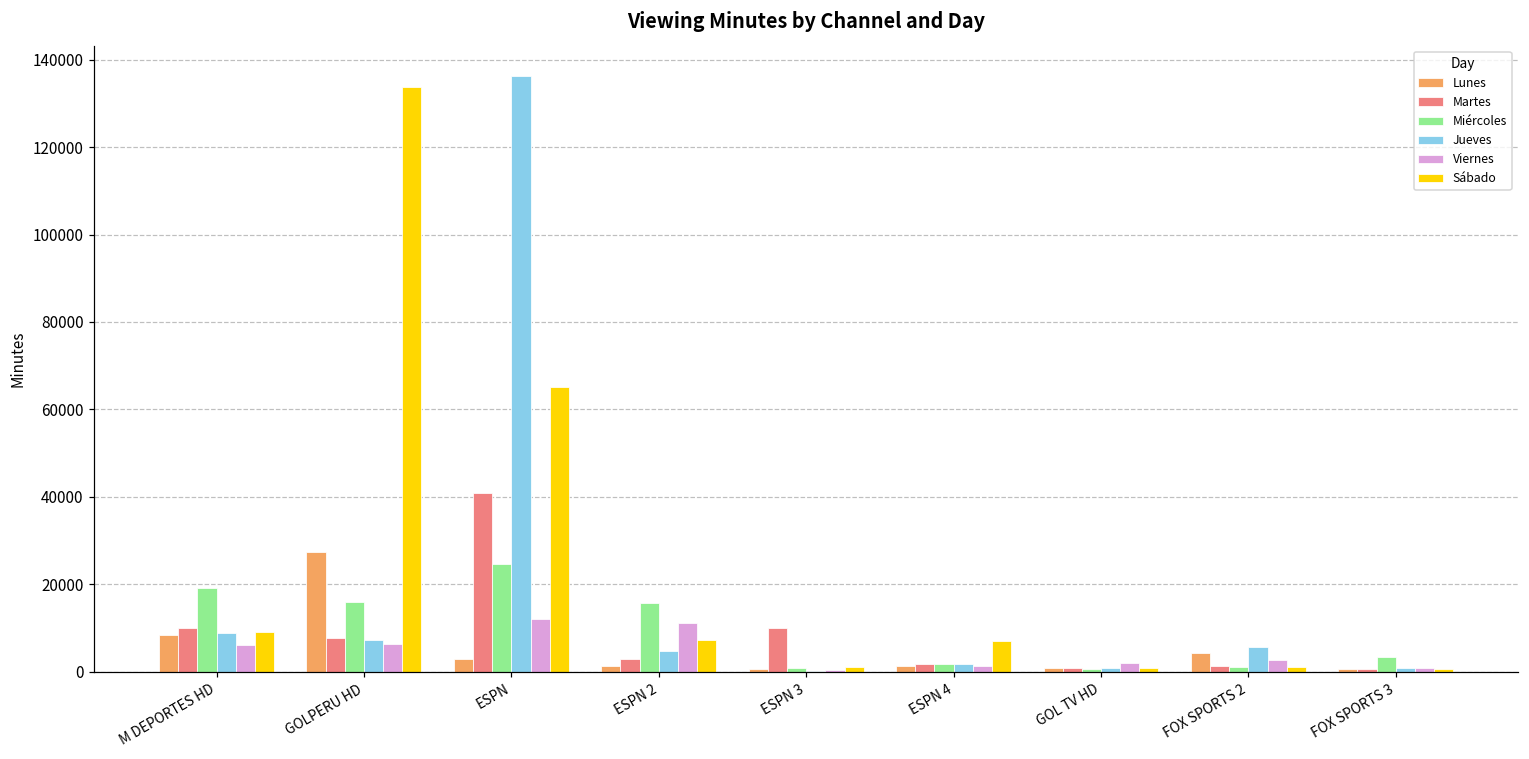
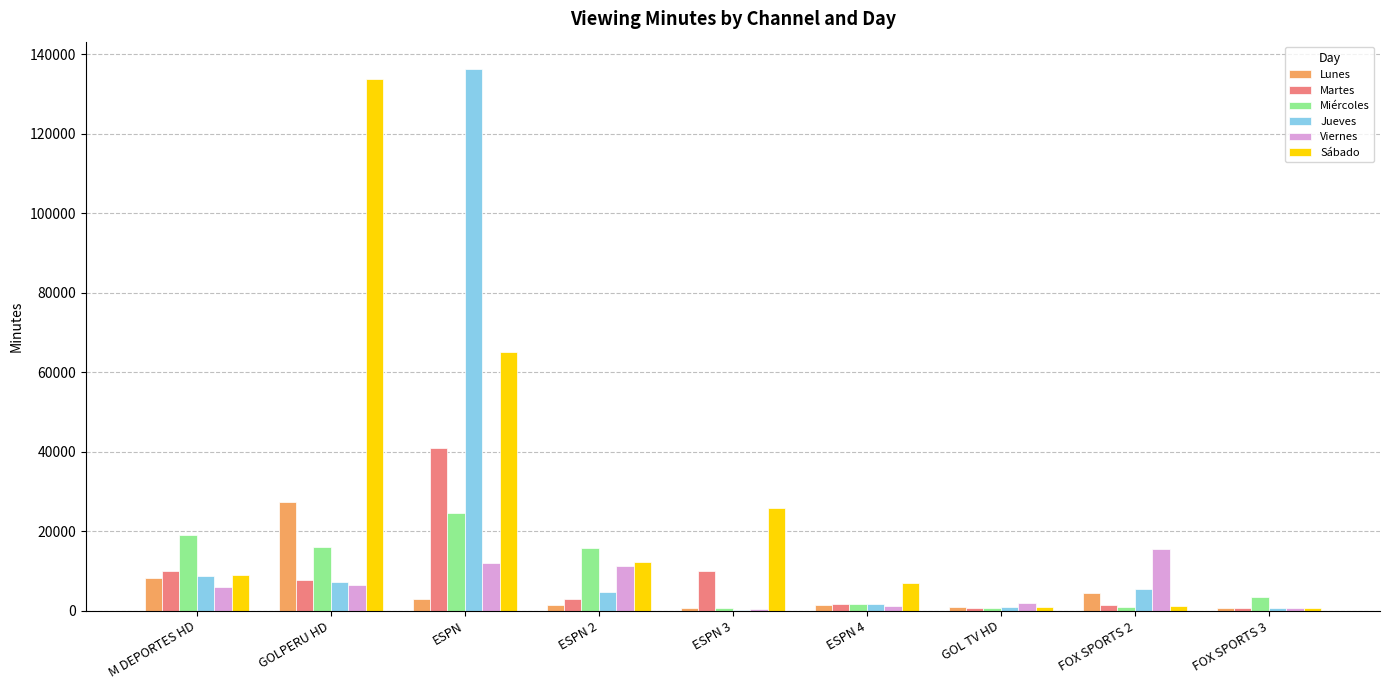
  {
    "Miércoles": {
      "M DEPORTES HD": 19000,
      "GOLPERU HD": 16000,
      "ESPN": 25000,
      "ESPN 2": 16000,
      "ESPN 3": 1000,
      "ESPN 4": 2000,
      "GOL TV HD": 1000,
      "FOX SPORTS 2": 1000,
      "FOX SPORTS 3": 3000
    },
    "Jueves": {
      "M DEPORTES HD": 9000,
      "GOLPERU HD": 7000,
      "ESPN": 136000,
      "ESPN 2": 5000,
      "ESPN 4": 2000,
      "GOL TV HD": 1000,
      "FOX SPORTS 2": 6000,
      "FOX SPORTS 3": 1000
    },
    "Viernes": {
      "M DEPORTES HD": 6000,
      "GOLPERU HD": 6000,
      "ESPN": 12000,
      "ESPN 2": 11000,
      "ESPN 4": 1000,
      "GOL TV HD": 2000,
-     "FOX SPORTS 2": 3000,
+     "FOX SPORTS 2": 16000,
      "FOX SPORTS 3": 1000
    },
    "Sábado": {
      "M DEPORTES HD": 9000,
      "GOLPERU HD": 134000,
      "ESPN": 65000,
-     "ESPN 2": 7000,
-     "ESPN 3": 1000,
+     "ESPN 2": 12000,
+     "ESPN 3": 26000,
      "ESPN 4": 7000,
      "GOL TV HD": 1000,
      "FOX SPORTS 2": 1000,
      "FOX SPORTS 3": 1000
    }
  }
